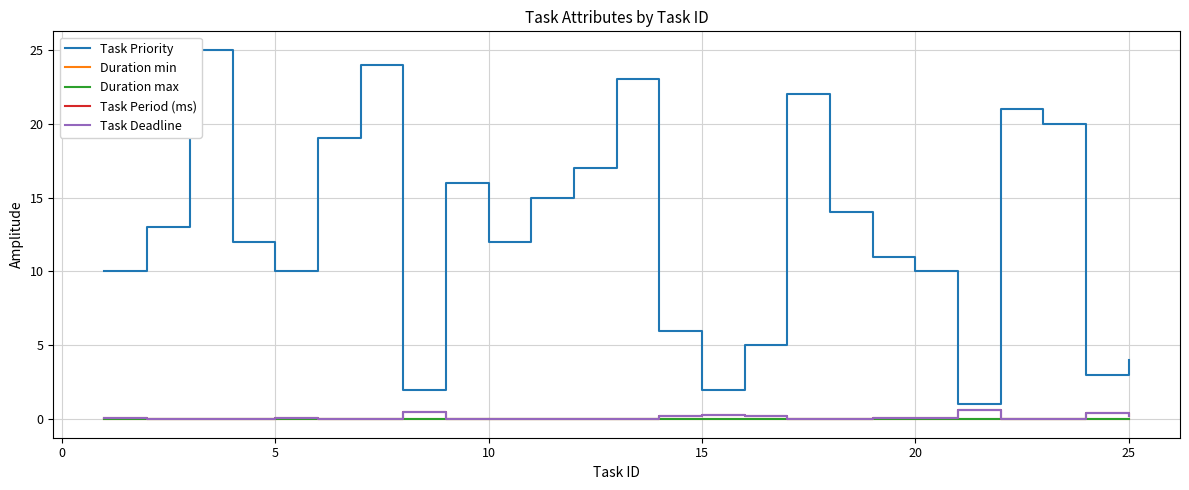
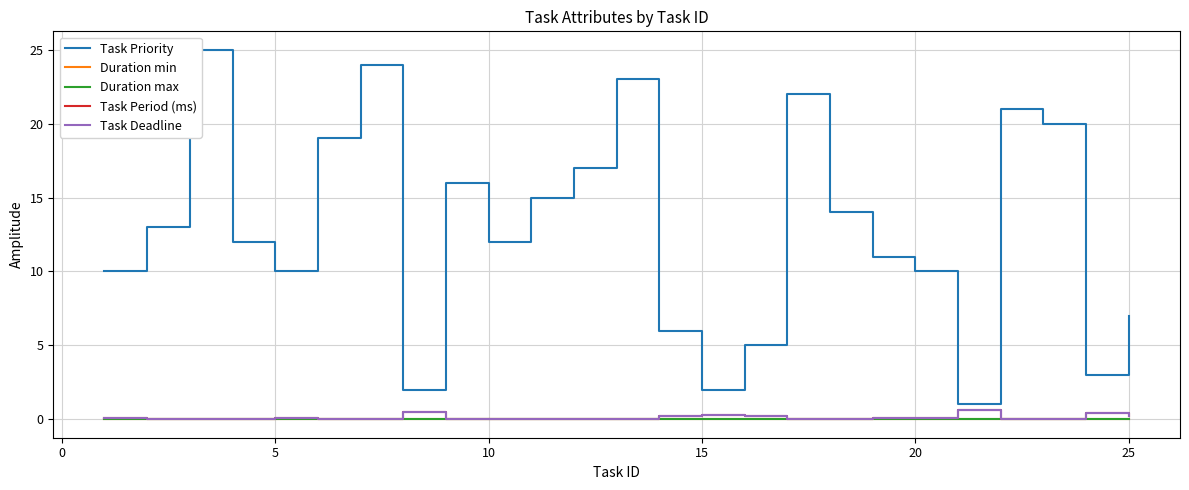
  {
    "Task Priority": {
      "5": 10,
      "10": 12,
      "15": 2,
      "20": 10,
-     "25": 4
+     "25": 7
    },
    "Duration max": {
      "15": 0,
      "25": 0
    },
    "Task Deadline": {
      "15": 0.3,
      "25": 0.2
    }
  }
